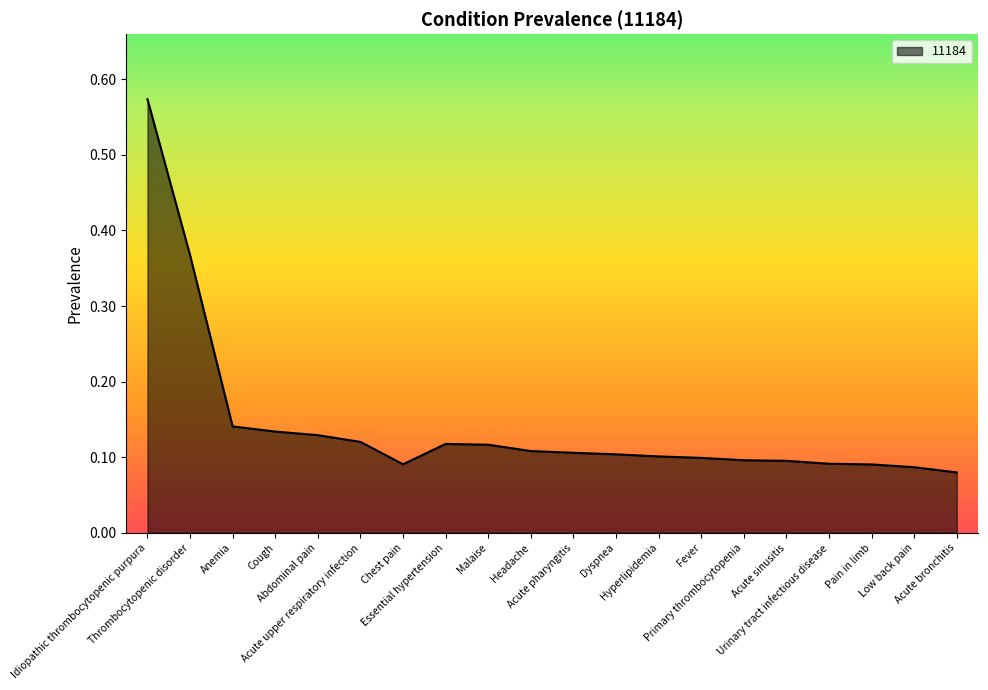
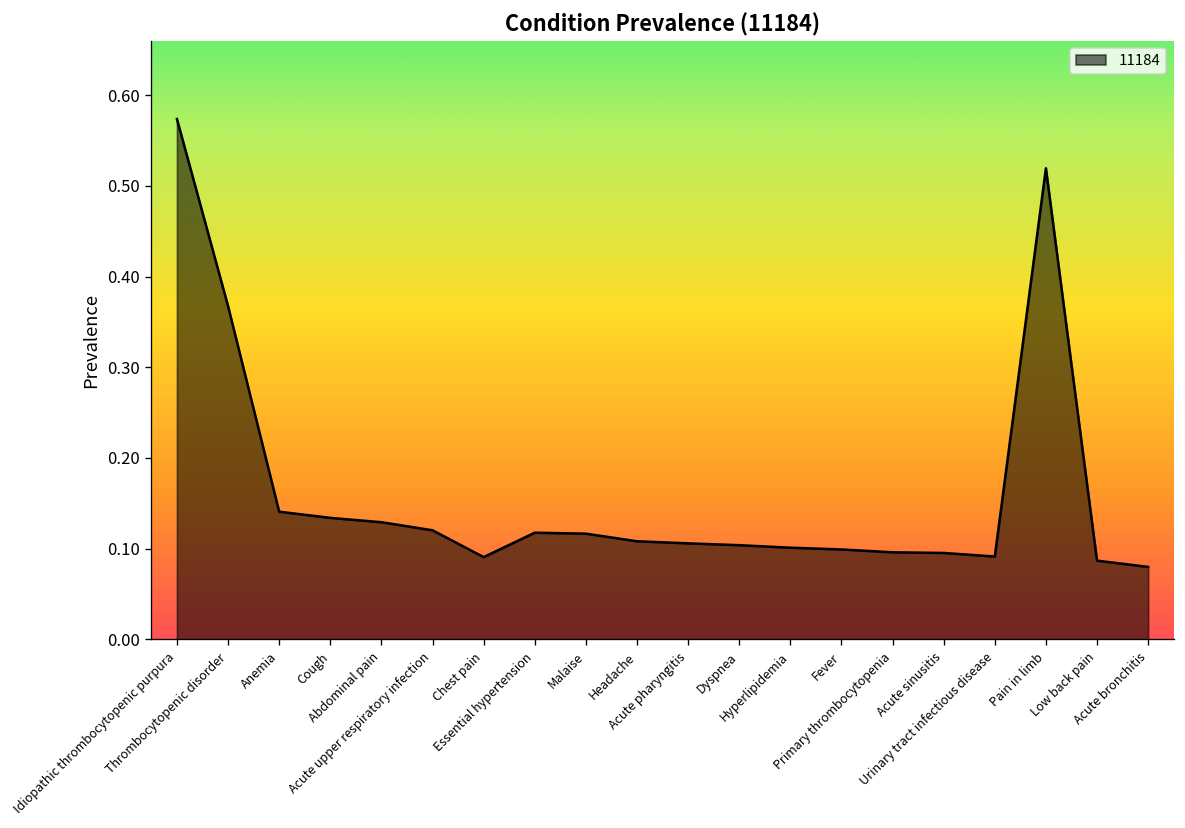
  {
    "Idiopathic thrombocytopenic purpura": 0.57,
    "Thrombocytopenic disorder": 0.37,
    "Anemia": 0.14,
    "Cough": 0.13,
    "Abdominal pain": 0.13,
    "Acute upper respiratory infection": 0.12,
    "Chest pain": 0.09,
    "Essential hypertension": 0.12,
    "Malaise": 0.12,
    "Headache": 0.11,
    "Acute pharyngitis": 0.11,
    "Dyspnea": 0.10,
    "Hyperlipidemia": 0.10,
    "Fever": 0.10,
    "Primary thrombocytopenia": 0.10,
    "Acute sinusitis": 0.10,
    "Urinary tract infectious disease": 0.09,
-   "Pain in limb": 0.09,
+   "Pain in limb": 0.52,
    "Low back pain": 0.09,
    "Acute bronchitis": 0.08
  }
